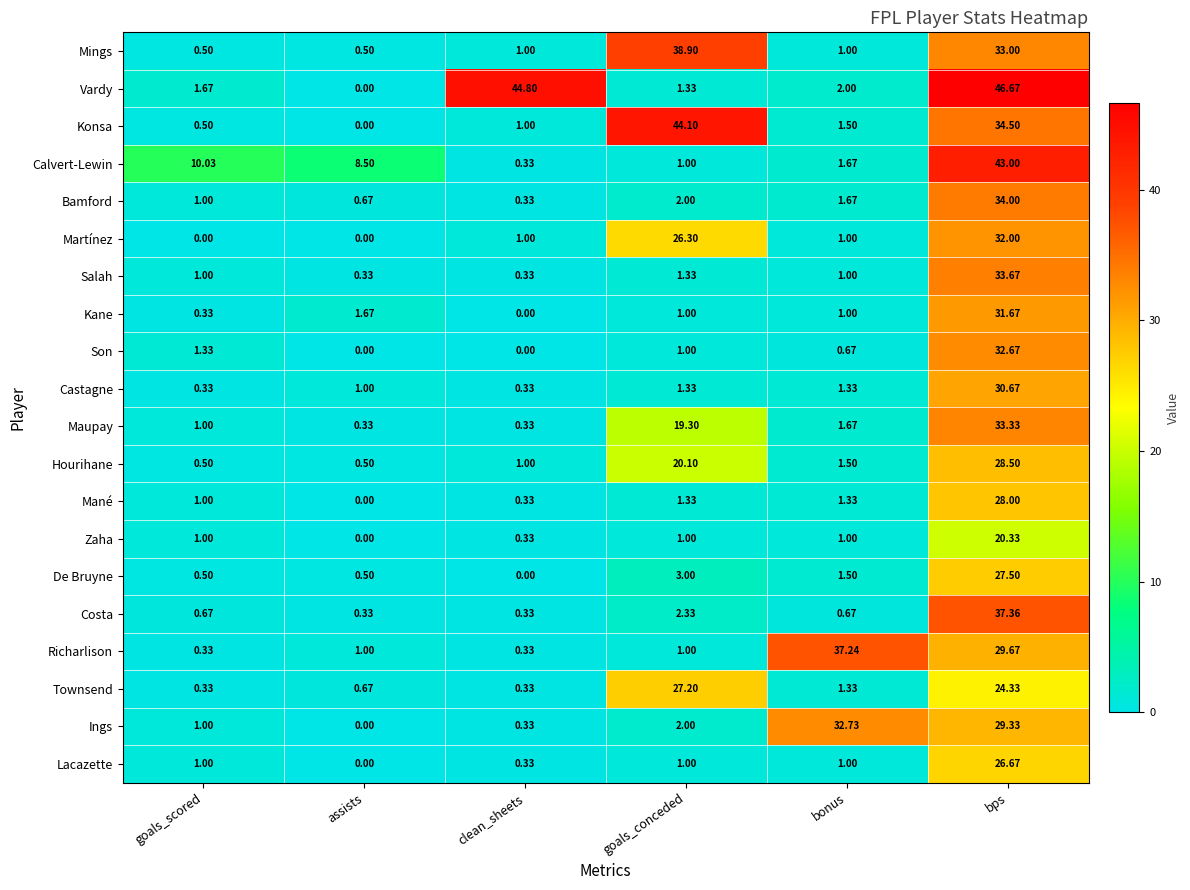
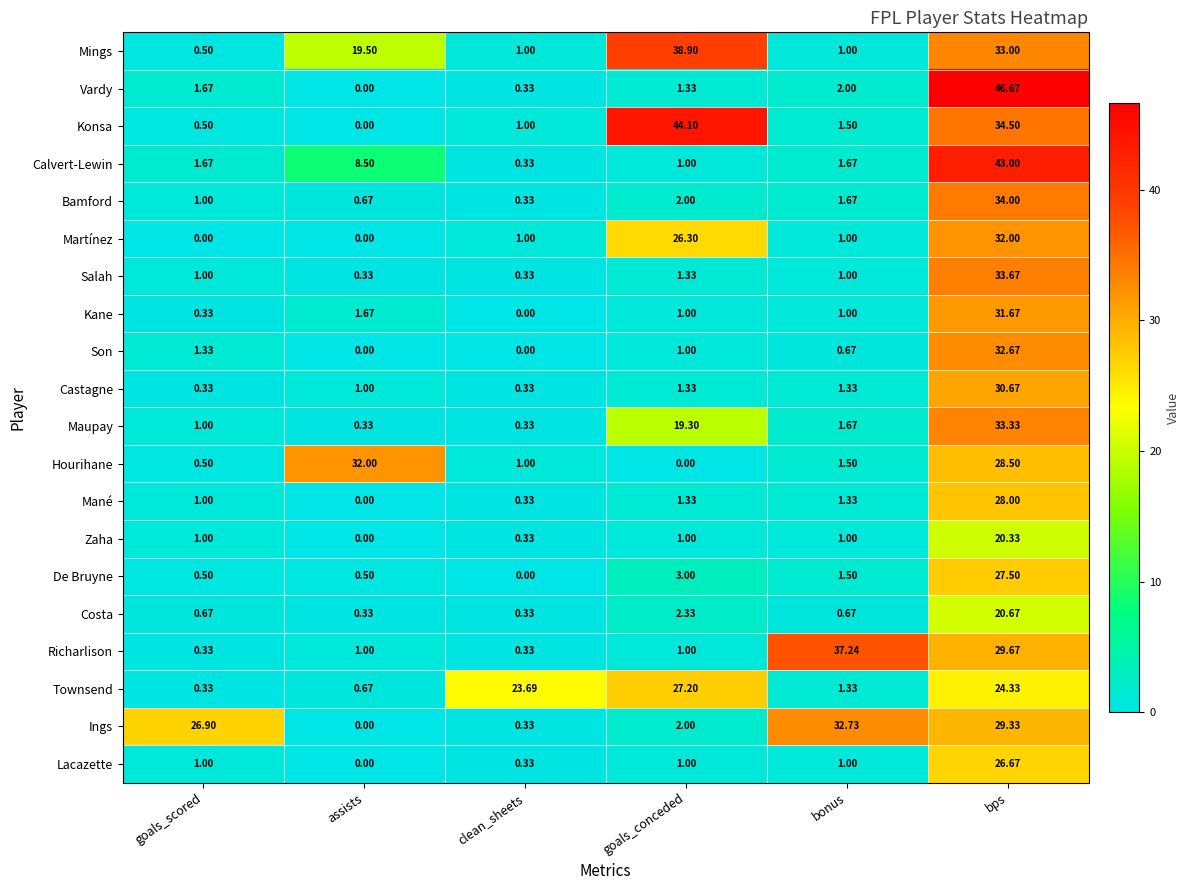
  {
    "Mings": {
      "goals_scored": 0.50,
-     "assists": 0.50,
+     "assists": 19.50,
      "clean_sheets": 1.00,
      "goals_conceded": 38.90,
      "bonus": 1.00,
      "bps": 33.00
    },
    "Vardy": {
      "goals_scored": 1.67,
      "assists": 0.00,
-     "clean_sheets": 44.80,
+     "clean_sheets": 0.33,
      "goals_conceded": 1.33,
      "bonus": 2.00,
      "bps": 46.67
    },
    "Konsa": {
      "goals_scored": 0.50,
      "assists": 0.00,
      "clean_sheets": 1.00,
      "goals_conceded": 44.10,
      "bonus": 1.50,
      "bps": 34.50
    },
    "Calvert-Lewin": {
-     "goals_scored": 10.03,
+     "goals_scored": 1.67,
      "assists": 8.50,
      "clean_sheets": 0.33,
      "goals_conceded": 1.00,
      "bonus": 1.67,
      "bps": 43.00
    },
    "Bamford": {
      "goals_scored": 1.00,
      "assists": 0.67,
      "clean_sheets": 0.33,
      "goals_conceded": 2.00,
      "bonus": 1.67,
      "bps": 34.00
    },
    "Martínez": {
      "goals_scored": 0.00,
      "assists": 0.00,
      "clean_sheets": 1.00,
      "goals_conceded": 26.30,
      "bonus": 1.00,
      "bps": 32.00
    },
    "Salah": {
      "goals_scored": 1.00,
      "assists": 0.33,
      "clean_sheets": 0.33,
      "goals_conceded": 1.33,
      "bonus": 1.00,
      "bps": 33.67
    },
    "Kane": {
      "goals_scored": 0.33,
      "assists": 1.67,
      "clean_sheets": 0.00,
      "goals_conceded": 1.00,
      "bonus": 1.00,
      "bps": 31.67
    },
    "Son": {
      "goals_scored": 1.33,
      "assists": 0.00,
      "clean_sheets": 0.00,
      "goals_conceded": 1.00,
      "bonus": 0.67,
      "bps": 32.67
    },
    "Castagne": {
      "goals_scored": 0.33,
      "assists": 1.00,
      "clean_sheets": 0.33,
      "goals_conceded": 1.33,
      "bonus": 1.33,
      "bps": 30.67
    },
    "Maupay": {
      "goals_scored": 1.00,
      "assists": 0.33,
      "clean_sheets": 0.33,
      "goals_conceded": 19.30,
      "bonus": 1.67,
      "bps": 33.33
    },
    "Hourihane": {
      "goals_scored": 0.50,
-     "assists": 0.50,
+     "assists": 32.00,
      "clean_sheets": 1.00,
-     "goals_conceded": 20.10,
+     "goals_conceded": 0.00,
      "bonus": 1.50,
      "bps": 28.50
    },
    "Mané": {
      "goals_scored": 1.00,
      "assists": 0.00,
      "clean_sheets": 0.33,
      "goals_conceded": 1.33,
      "bonus": 1.33,
      "bps": 28.00
    },
    "Zaha": {
      "goals_scored": 1.00,
      "assists": 0.00,
      "clean_sheets": 0.33,
      "goals_conceded": 1.00,
      "bonus": 1.00,
      "bps": 20.33
    },
    "De Bruyne": {
      "goals_scored": 0.50,
      "assists": 0.50,
      "clean_sheets": 0.00,
      "goals_conceded": 3.00,
      "bonus": 1.50,
      "bps": 27.50
    },
    "Costa": {
      "goals_scored": 0.67,
      "assists": 0.33,
      "clean_sheets": 0.33,
      "goals_conceded": 2.33,
      "bonus": 0.67,
-     "bps": 37.36
+     "bps": 20.67
    },
    "Richarlison": {
      "goals_scored": 0.33,
      "assists": 1.00,
      "clean_sheets": 0.33,
      "goals_conceded": 1.00,
      "bonus": 37.24,
      "bps": 29.67
    },
    "Townsend": {
      "goals_scored": 0.33,
      "assists": 0.67,
-     "clean_sheets": 0.33,
+     "clean_sheets": 23.69,
      "goals_conceded": 27.20,
      "bonus": 1.33,
      "bps": 24.33
    },
    "Ings": {
-     "goals_scored": 1.00,
+     "goals_scored": 26.90,
      "assists": 0.00,
      "clean_sheets": 0.33,
      "goals_conceded": 2.00,
      "bonus": 32.73,
      "bps": 29.33
    },
    "Lacazette": {
      "goals_scored": 1.00,
      "assists": 0.00,
      "clean_sheets": 0.33,
      "goals_conceded": 1.00,
      "bonus": 1.00,
      "bps": 26.67
    }
  }
